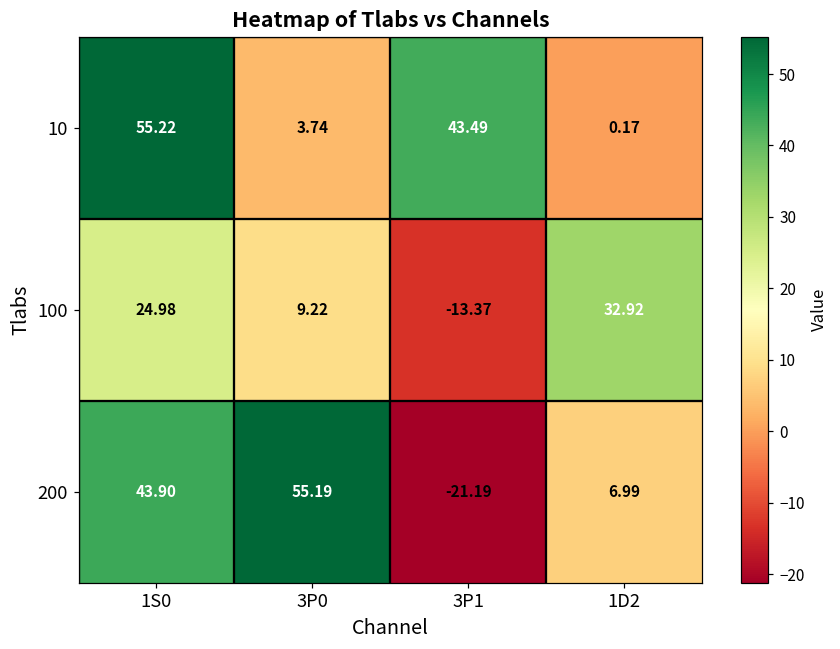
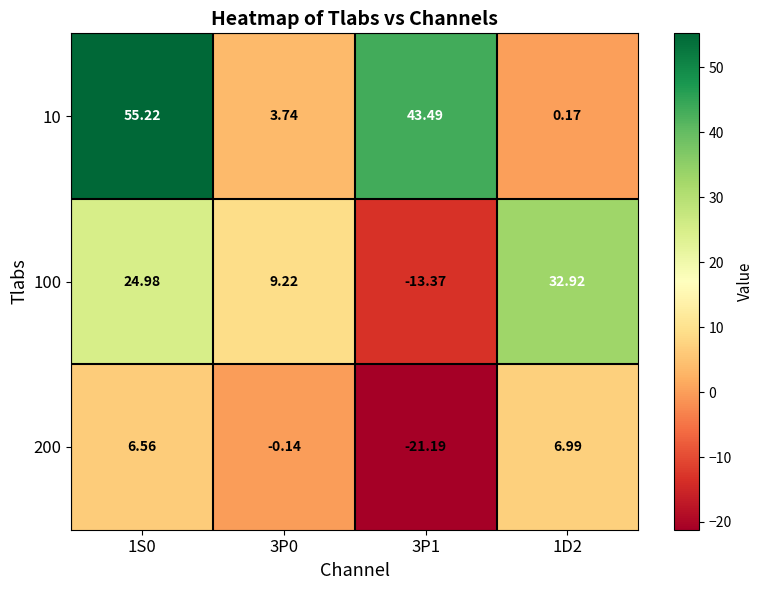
  {
    "10": {
      "1S0": 55.22,
      "3P0": 3.74,
      "3P1": 43.49,
      "1D2": 0.17
    },
    "100": {
      "1S0": 24.98,
      "3P0": 9.22,
      "3P1": -13.37,
      "1D2": 32.92
    },
    "200": {
-     "1S0": 43.90,
-     "3P0": 55.19,
+     "1S0": 6.56,
+     "3P0": -0.14,
      "3P1": -21.19,
      "1D2": 6.99
    }
  }
